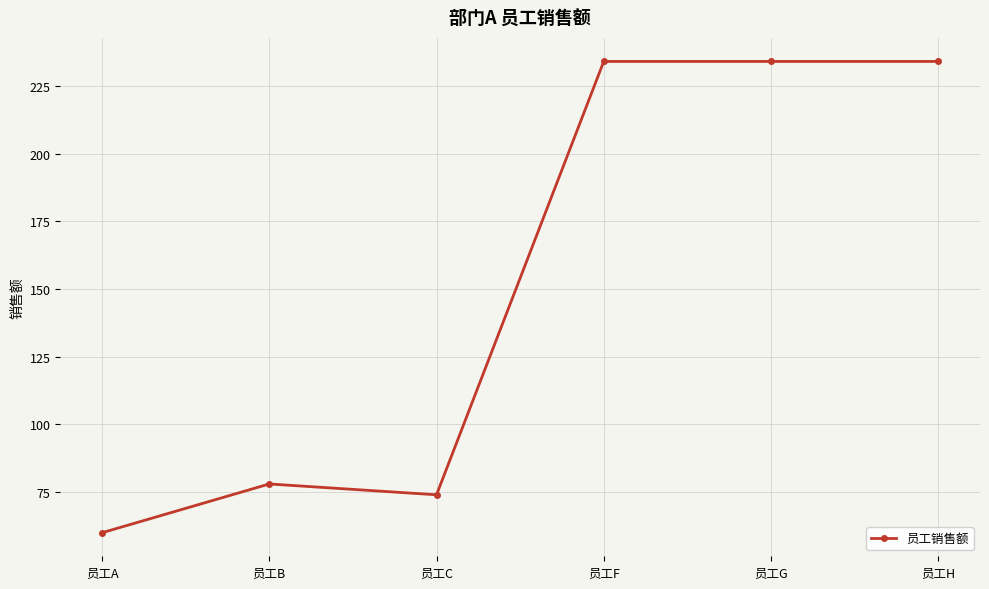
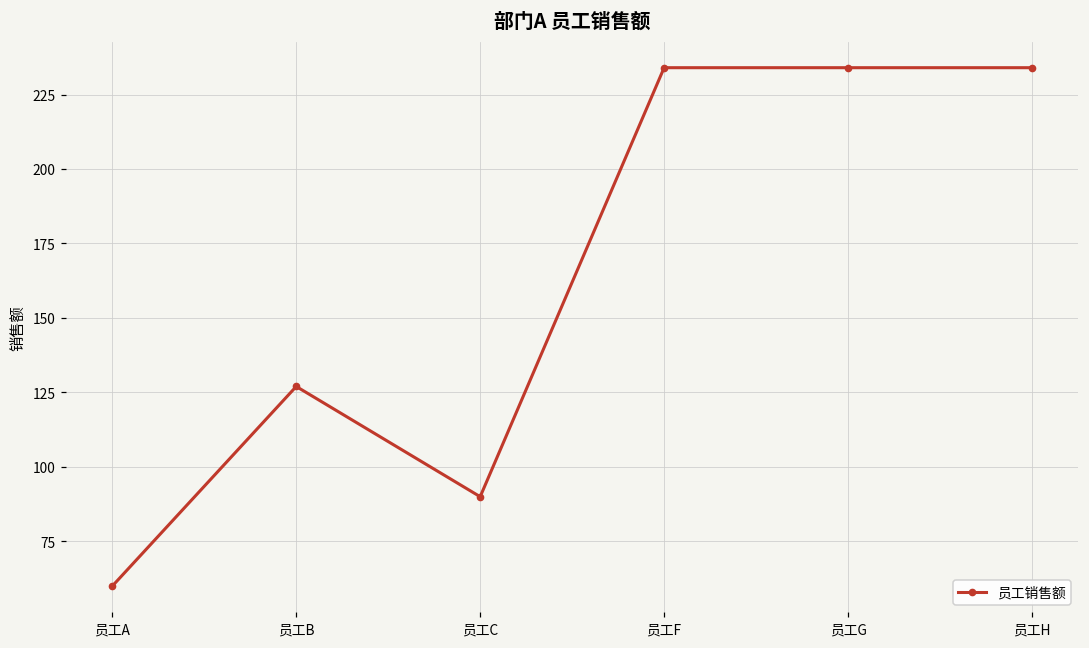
  {
    "员工A": 60,
-   "员工B": 78,
-   "员工C": 74,
+   "员工B": 127,
+   "员工C": 90,
    "员工F": 234,
    "员工G": 234,
    "员工H": 234
  }
